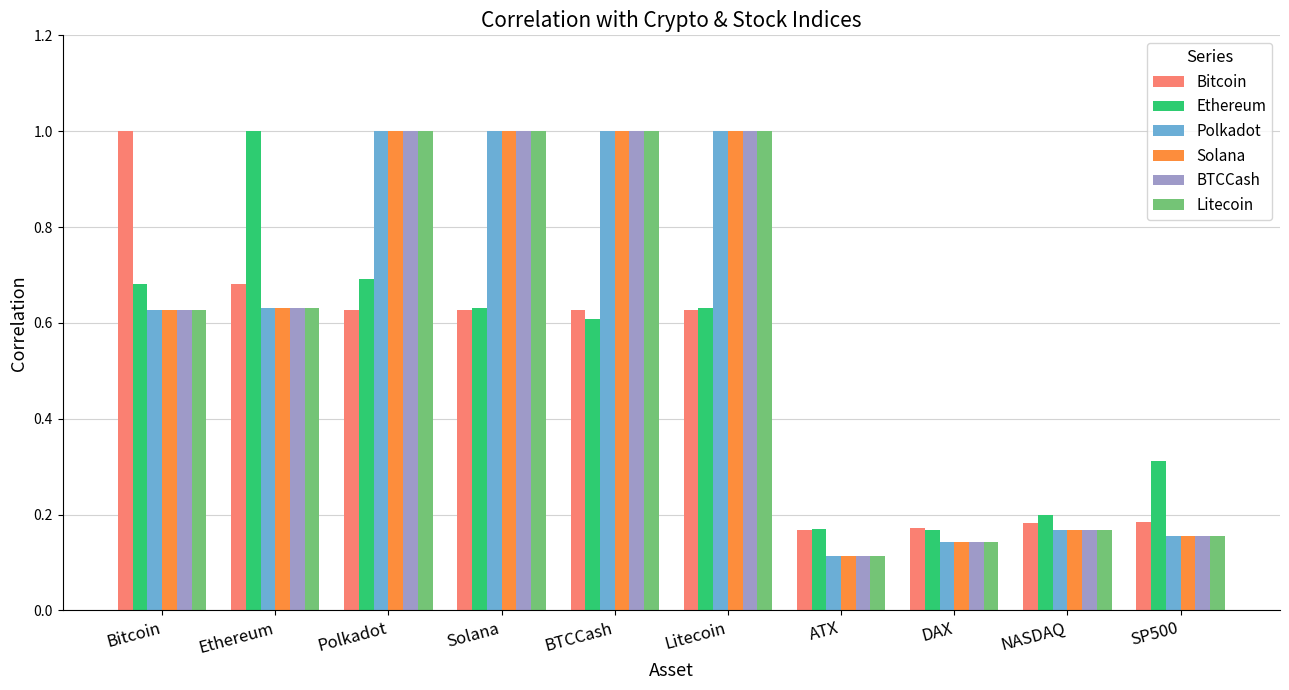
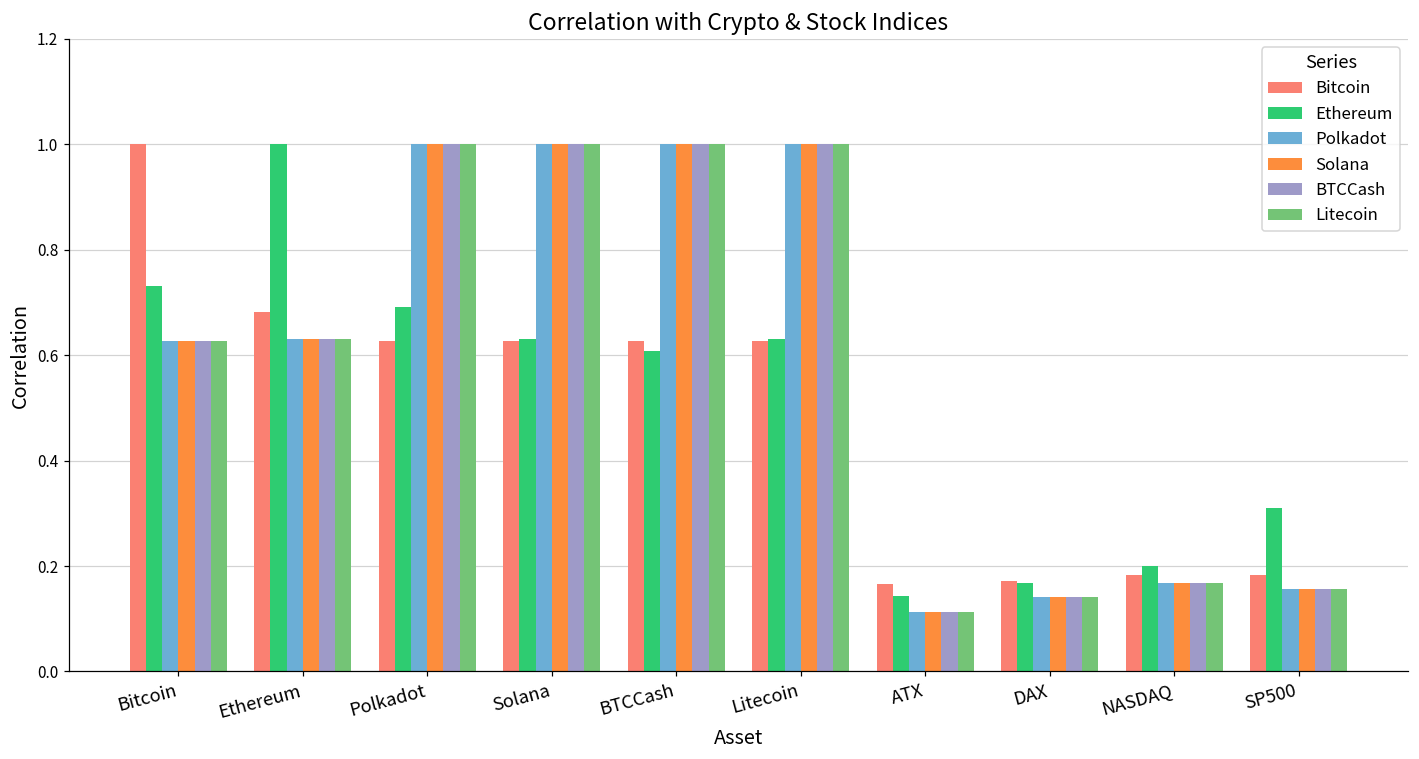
  {
    "Ethereum": {
-     "Bitcoin": 0.68,
+     "Bitcoin": 0.73,
      "Ethereum": 1.00,
      "Polkadot": 0.69,
      "Solana": 0.63,
      "BTCCash": 0.61,
      "Litecoin": 0.63,
-     "ATX": 0.17,
+     "ATX": 0.14,
      "DAX": 0.17,
      "NASDAQ": 0.20,
      "SP500": 0.31
    },
    "Litecoin": {
      "Bitcoin": 0.63,
      "Ethereum": 0.63,
      "Polkadot": 1.00,
      "Solana": 1.00,
      "BTCCash": 1.00,
      "Litecoin": 1.00,
      "ATX": 0.11,
      "DAX": 0.14,
      "NASDAQ": 0.17,
      "SP500": 0.16
    }
  }
